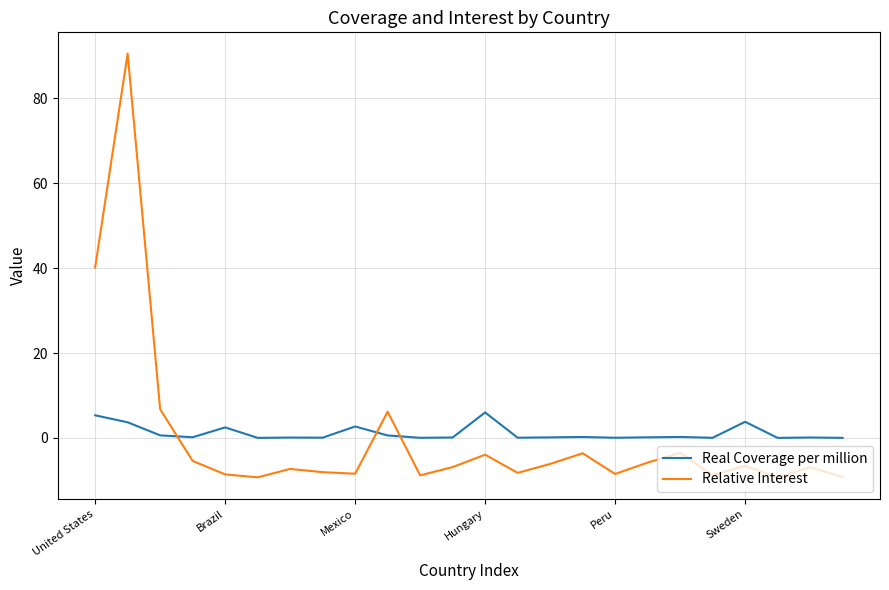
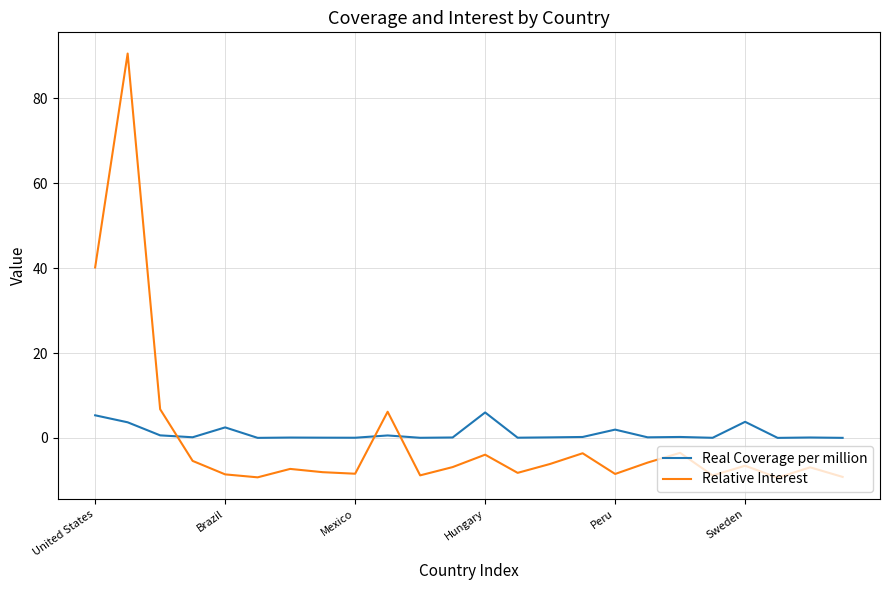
  {
    "Real Coverage per million": {
      "United States": 5,
      "Brazil": 2,
-     "Mexico": 3,
+     "Mexico": 0,
      "Hungary": 6,
-     "Peru": 0,
+     "Peru": 2,
      "Sweden": 4
    },
    "Relative Interest": {
      "United States": 40,
      "Brazil": -9,
      "Mexico": -8,
      "Hungary": -4,
      "Peru": -9
    }
  }
